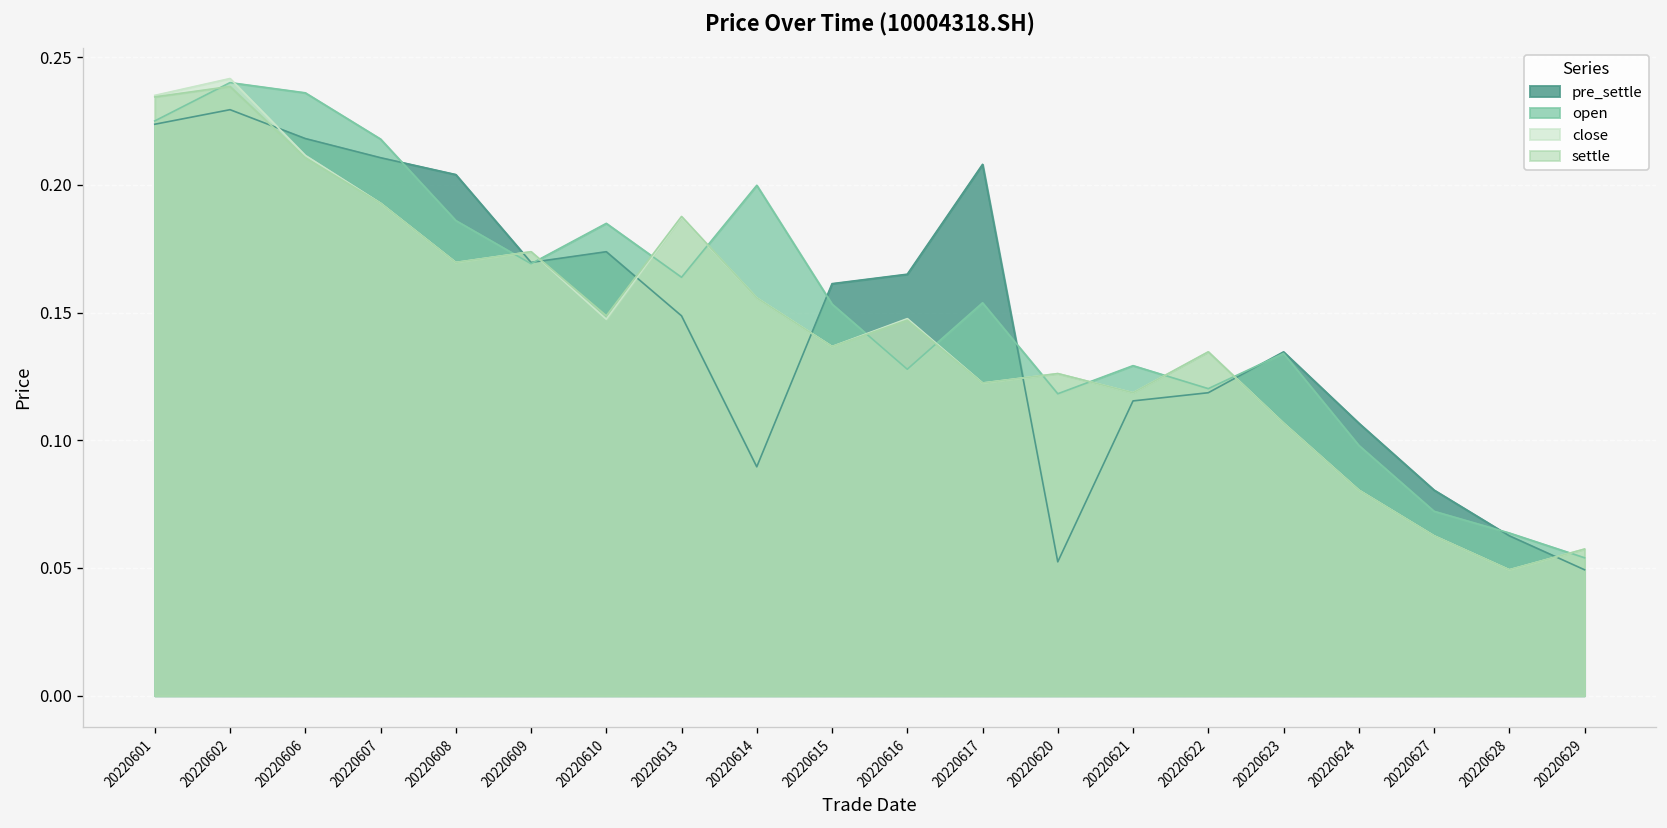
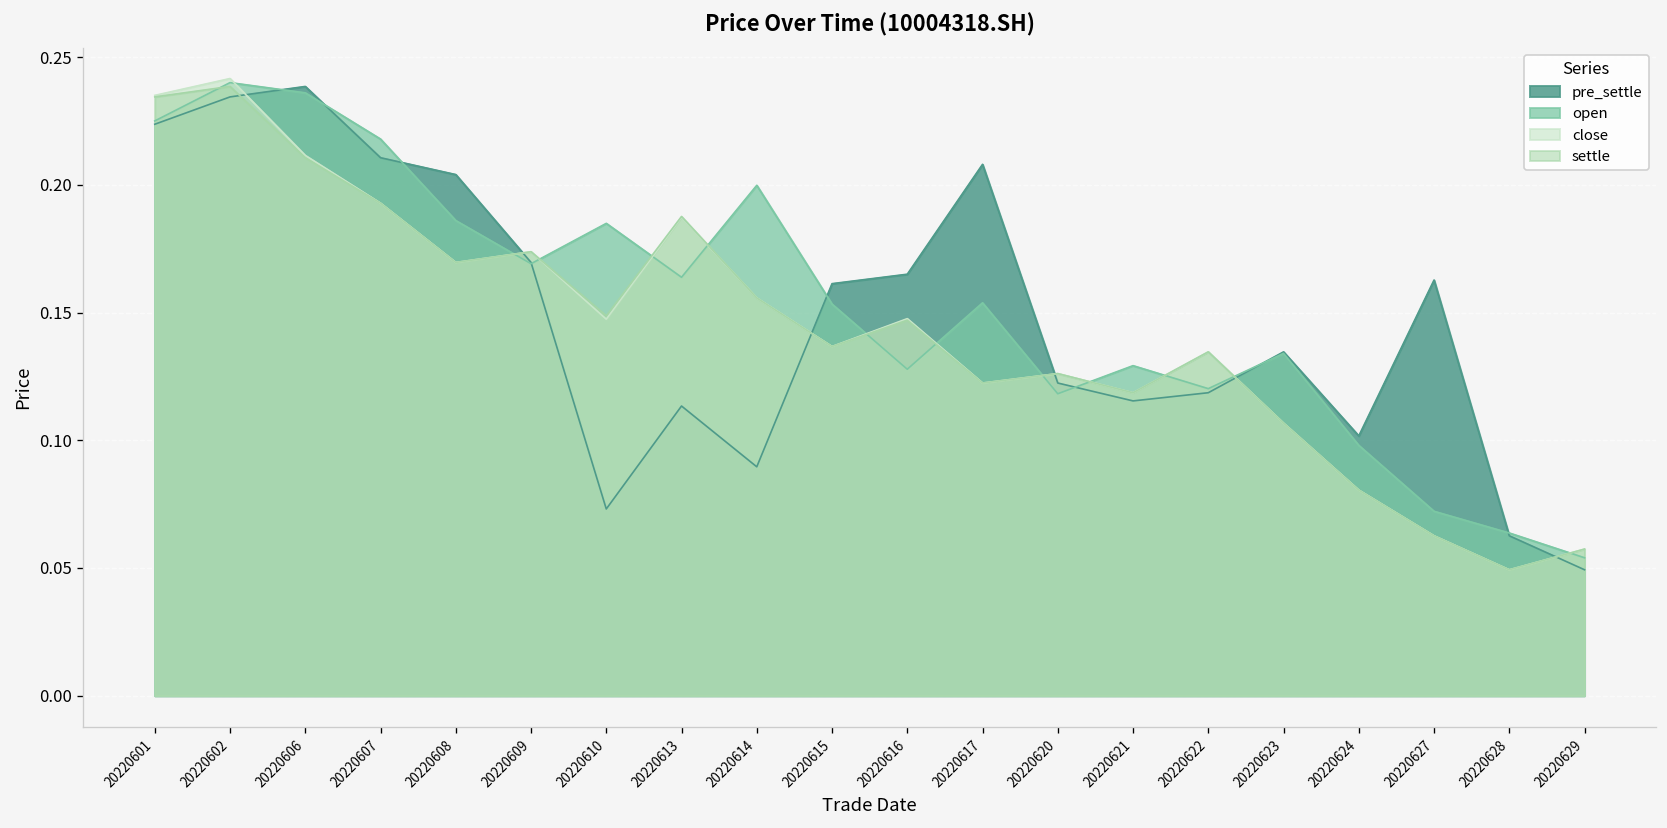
  {
    "pre_settle": {
      "20220601": 0.224,
-     "20220602": 0.229,
-     "20220606": 0.218,
+     "20220602": 0.234,
+     "20220606": 0.239,
      "20220607": 0.211,
      "20220608": 0.204,
-     "20220610": 0.174,
-     "20220613": 0.149,
+     "20220610": 0.073,
+     "20220613": 0.113,
      "20220614": 0.090,
      "20220615": 0.161,
      "20220616": 0.165,
      "20220617": 0.208,
-     "20220620": 0.052,
+     "20220620": 0.122,
      "20220621": 0.115,
      "20220622": 0.119,
-     "20220624": 0.107,
-     "20220627": 0.081,
+     "20220624": 0.102,
+     "20220627": 0.163,
      "20220629": 0.049
    }
  }
